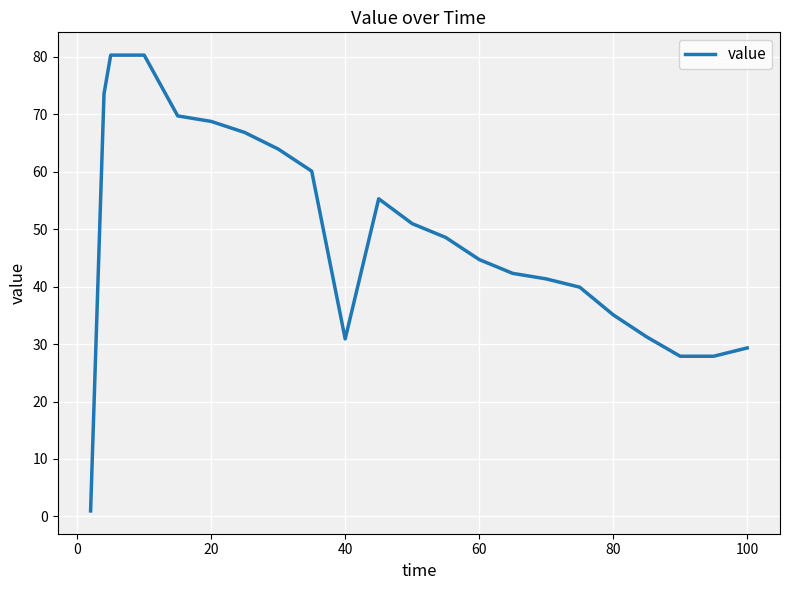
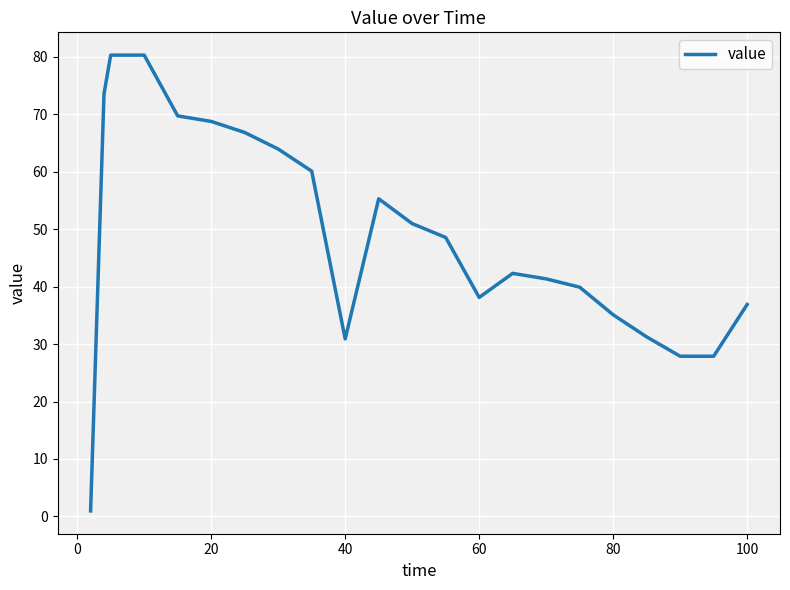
  {
    "20": 69,
    "40": 31,
-   "60": 45,
+   "60": 38,
    "80": 35,
-   "100": 29
+   "100": 37
  }
